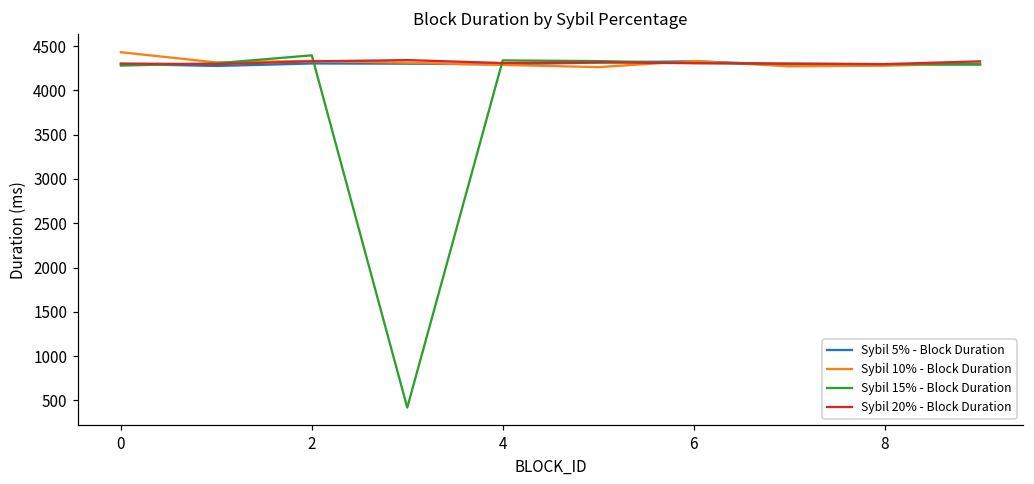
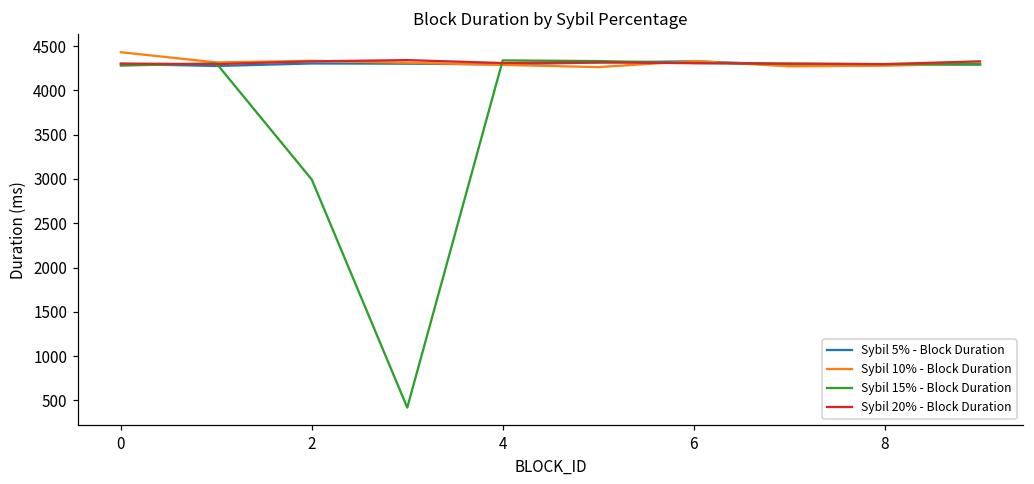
  {
    "Sybil 10% - Block Duration": {
      "0": 4400
    },
    "Sybil 15% - Block Duration": {
-     "2": 4400
+     "2": 3000
    }
  }
